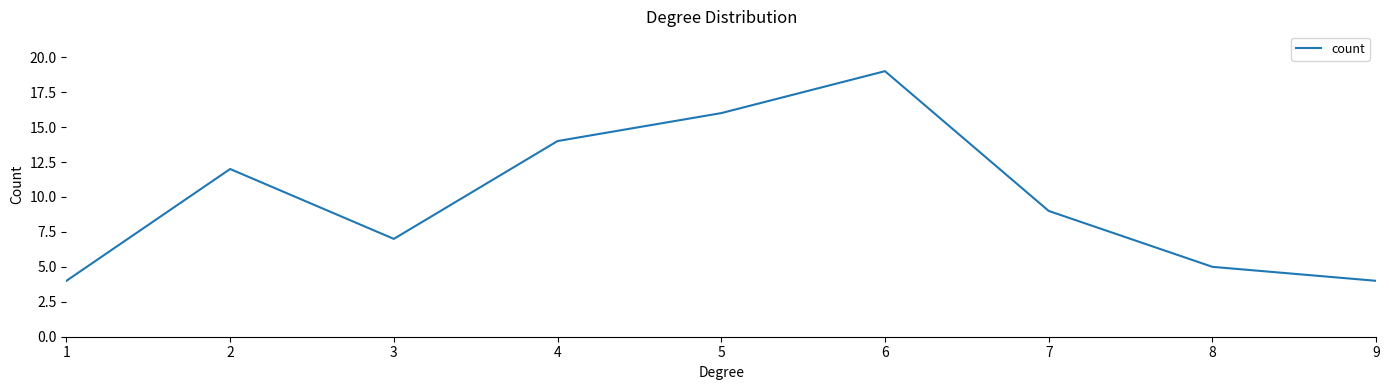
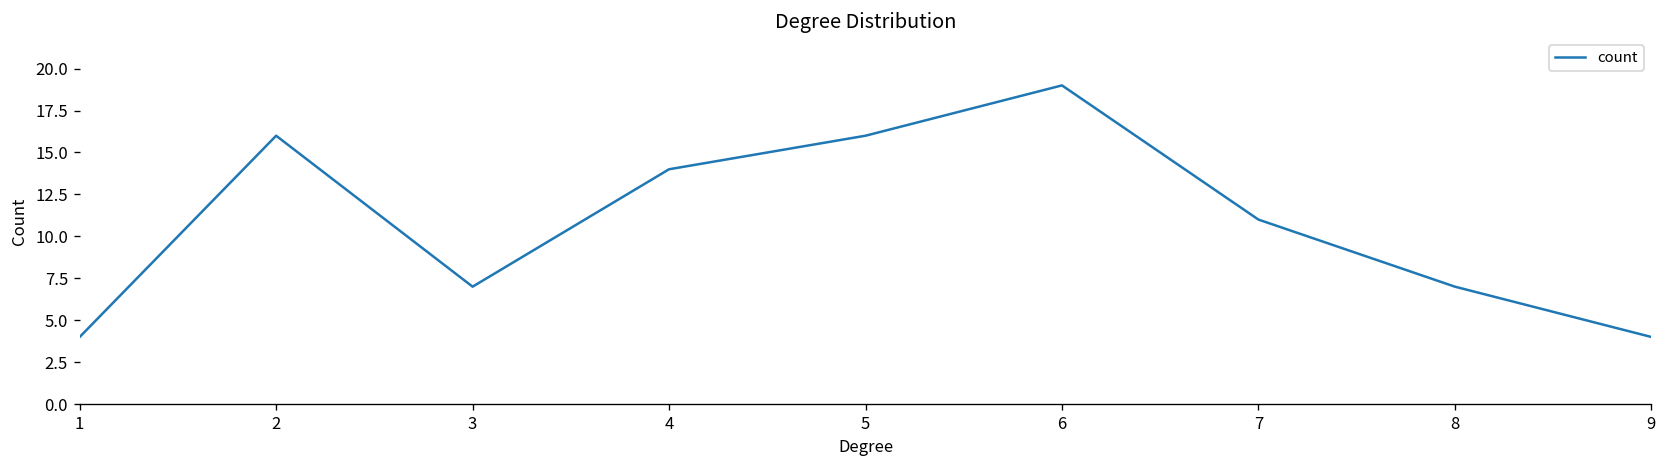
  {
    "1": 4,
-   "2": 12,
+   "2": 16,
    "3": 7,
    "4": 14,
    "5": 16,
    "6": 19,
-   "7": 9,
-   "8": 5,
+   "7": 11,
+   "8": 7,
    "9": 4
  }
